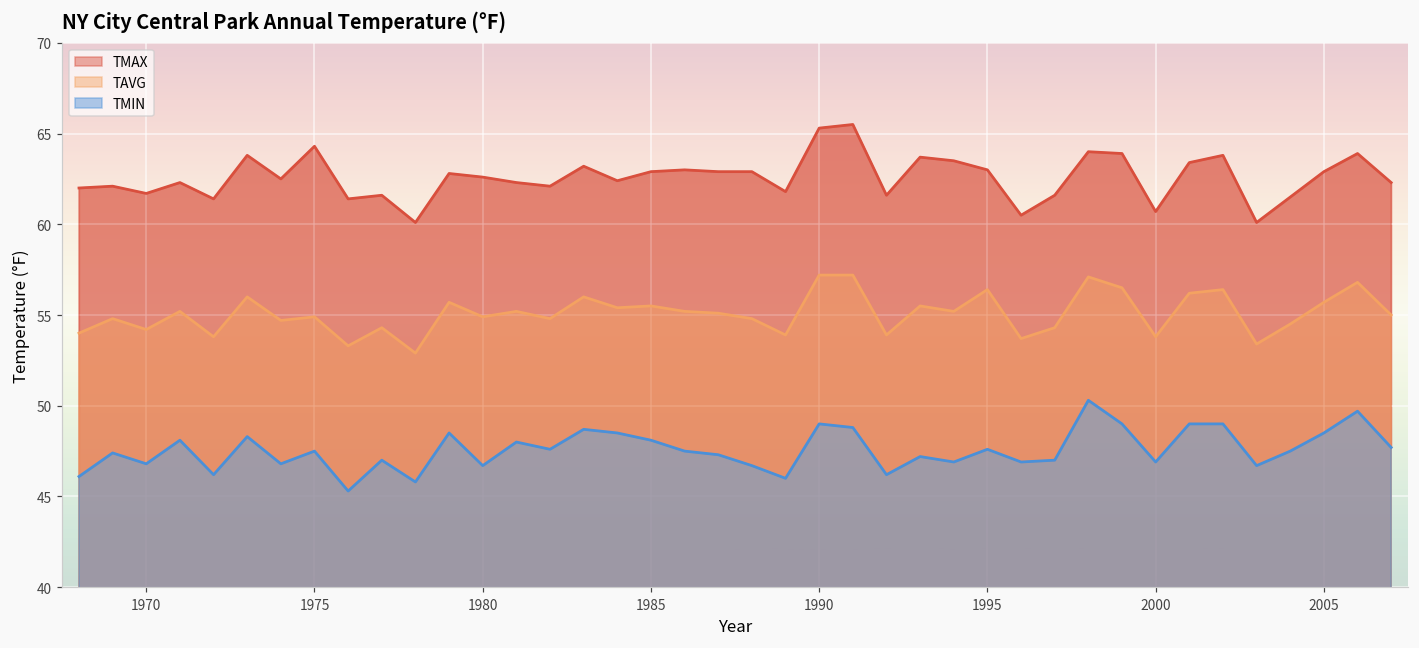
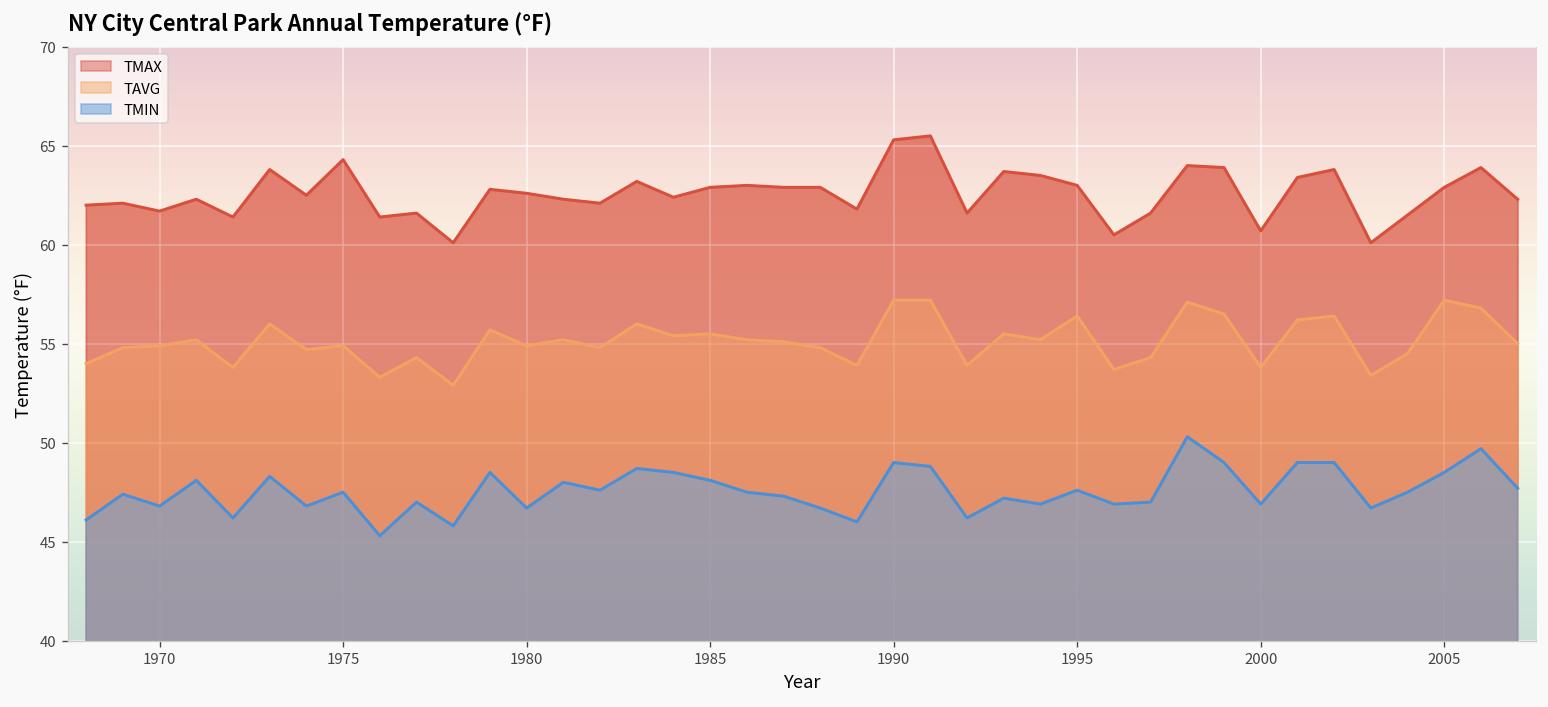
  {
    "TMAX": {
      "1970": 61.7,
      "1975": 64.3,
      "1980": 62.6,
      "1985": 62.9,
      "1990": 65.3,
      "1995": 63.0,
      "2000": 60.7,
      "2005": 62.9
    },
    "TAVG": {
-     "1970": 54.2,
+     "1970": 54.9,
      "1975": 54.9,
      "1980": 54.9,
      "1985": 55.5,
      "1990": 57.2,
      "1995": 56.4,
      "2000": 53.8,
-     "2005": 55.7
+     "2005": 57.2
    },
    "TMIN": {
      "1970": 46.8,
      "1975": 47.5,
      "1980": 46.7,
      "1985": 48.1,
      "1990": 49.0,
      "1995": 47.6,
      "2000": 46.9,
      "2005": 48.5
    }
  }
